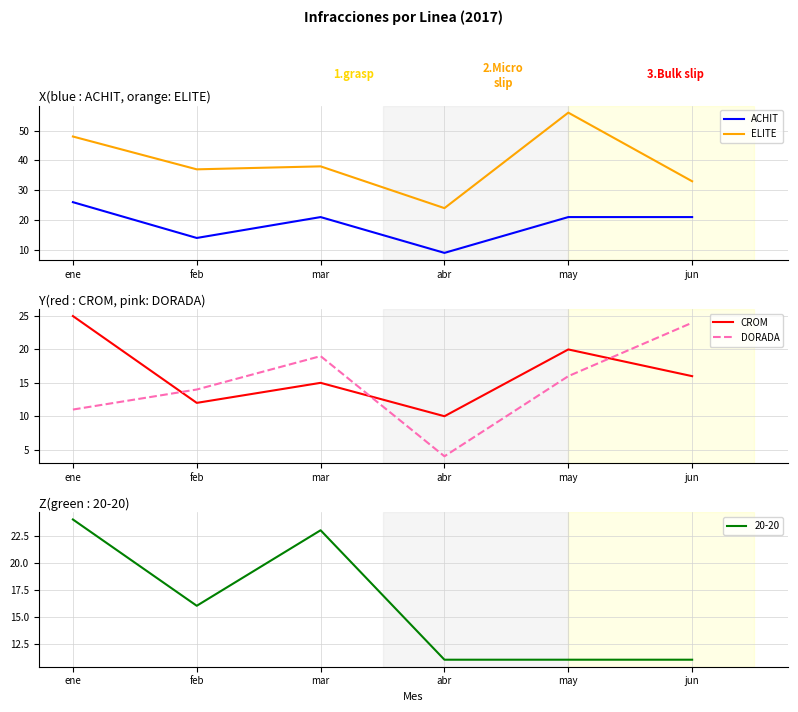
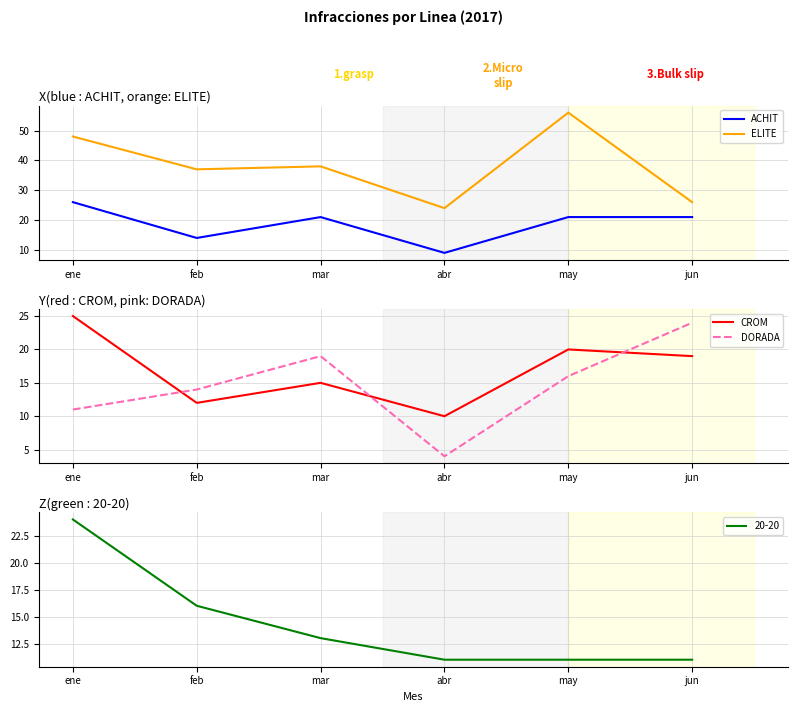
  {
    "X(blue : ACHIT, orange: ELITE)": {
      "ACHIT": {
        "ene": 26,
        "feb": 14,
        "mar": 21,
        "abr": 9,
        "may": 21,
        "jun": 21
      },
      "ELITE": {
        "ene": 48,
        "feb": 37,
        "mar": 38,
        "abr": 24,
        "may": 56,
-       "jun": 33
+       "jun": 26
      }
    },
    "Y(red : CROM, pink: DORADA)": {
      "CROM": {
        "ene": 25,
        "feb": 12,
        "mar": 15,
        "abr": 10,
        "may": 20,
-       "jun": 16
+       "jun": 19
      },
      "DORADA": {
        "ene": 11,
        "feb": 14,
        "mar": 19,
        "abr": 4,
        "may": 16,
        "jun": 24
      }
    },
    "Z(green : 20-20)": {
      "ene": 24,
      "feb": 16,
-     "mar": 23,
+     "mar": 13,
      "abr": 11,
      "may": 11,
      "jun": 11
    }
  }
